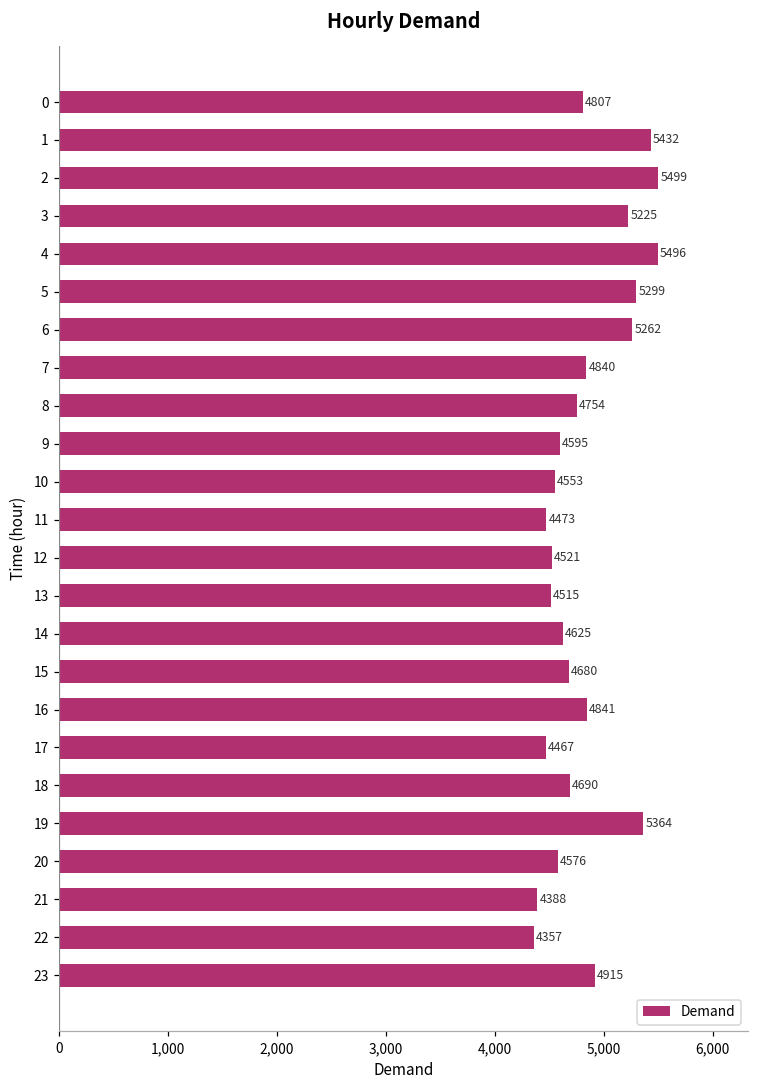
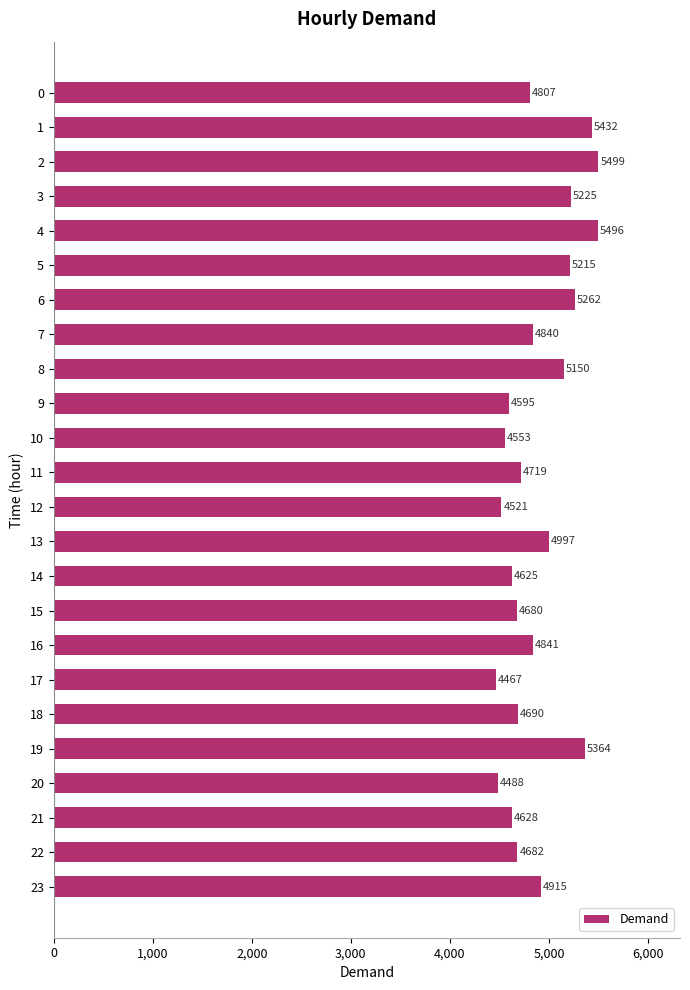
  {
    "0": 4807,
    "1": 5432,
    "2": 5499,
    "3": 5225,
    "4": 5496,
-   "5": 5299,
+   "5": 5215,
    "6": 5262,
    "7": 4840,
-   "8": 4754,
+   "8": 5150,
    "9": 4595,
    "10": 4553,
-   "11": 4473,
+   "11": 4719,
    "12": 4521,
-   "13": 4515,
+   "13": 4997,
    "14": 4625,
    "15": 4680,
    "16": 4841,
    "17": 4467,
    "18": 4690,
    "19": 5364,
-   "20": 4576,
-   "21": 4388,
-   "22": 4357,
+   "20": 4488,
+   "21": 4628,
+   "22": 4682,
    "23": 4915
  }
